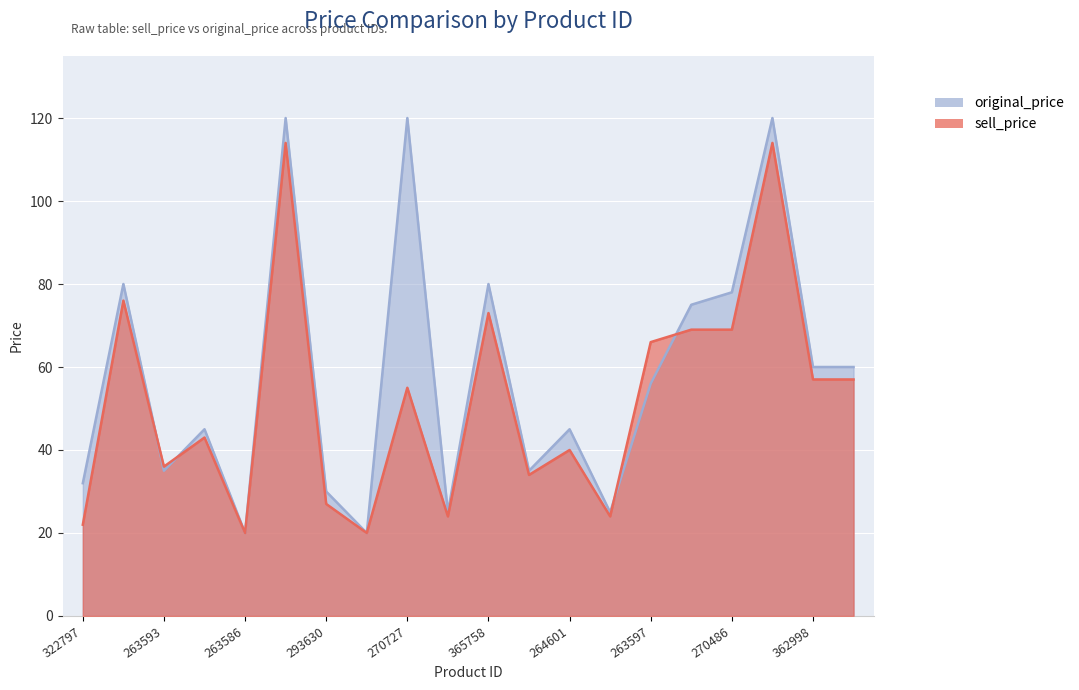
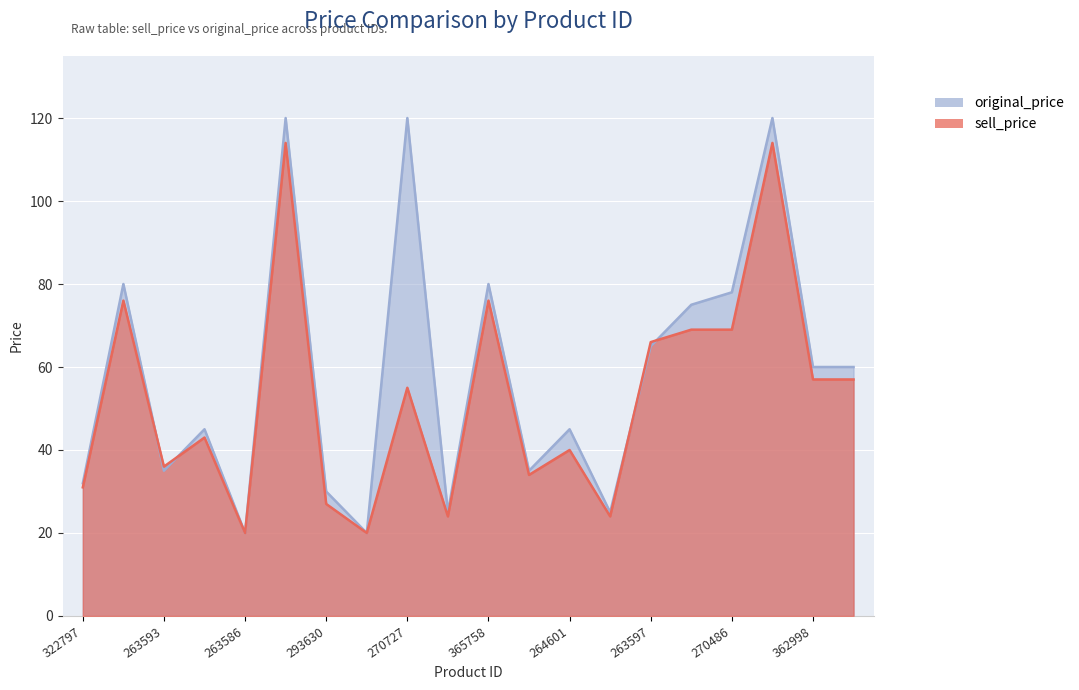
  {
    "original_price": {
      "322797": 32,
      "263593": 35,
      "293630": 30,
      "270727": 120,
      "365758": 80,
      "264601": 45,
-     "263597": 56,
+     "263597": 65,
      "270486": 78,
      "362998": 60
    },
    "sell_price": {
-     "322797": 22,
+     "322797": 31,
      "263593": 36,
      "293630": 27,
      "270727": 55,
-     "365758": 73,
+     "365758": 76,
      "264601": 40,
      "263597": 66,
      "270486": 69,
      "362998": 57
    }
  }
